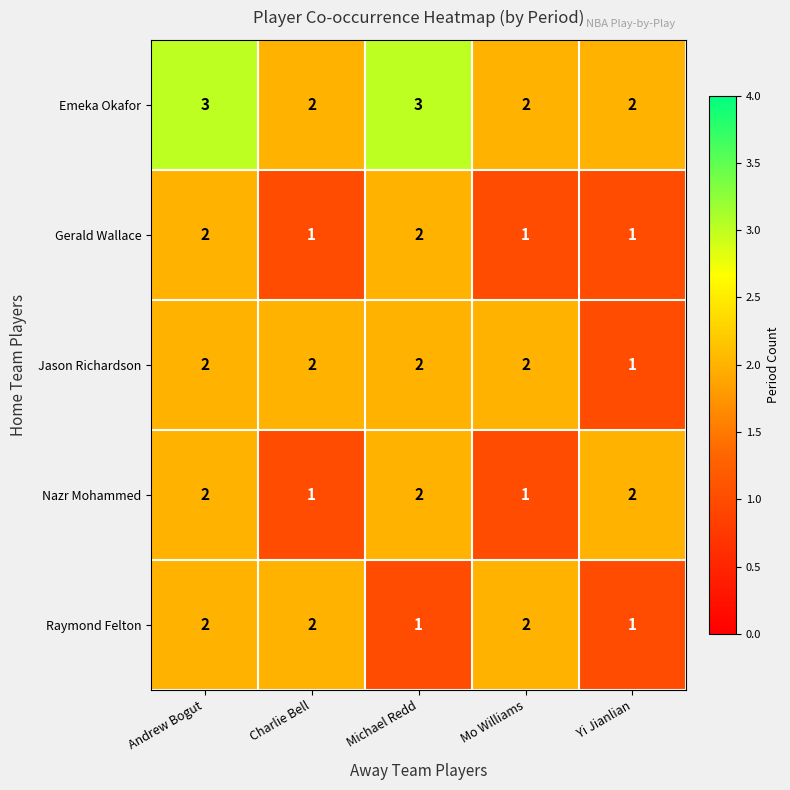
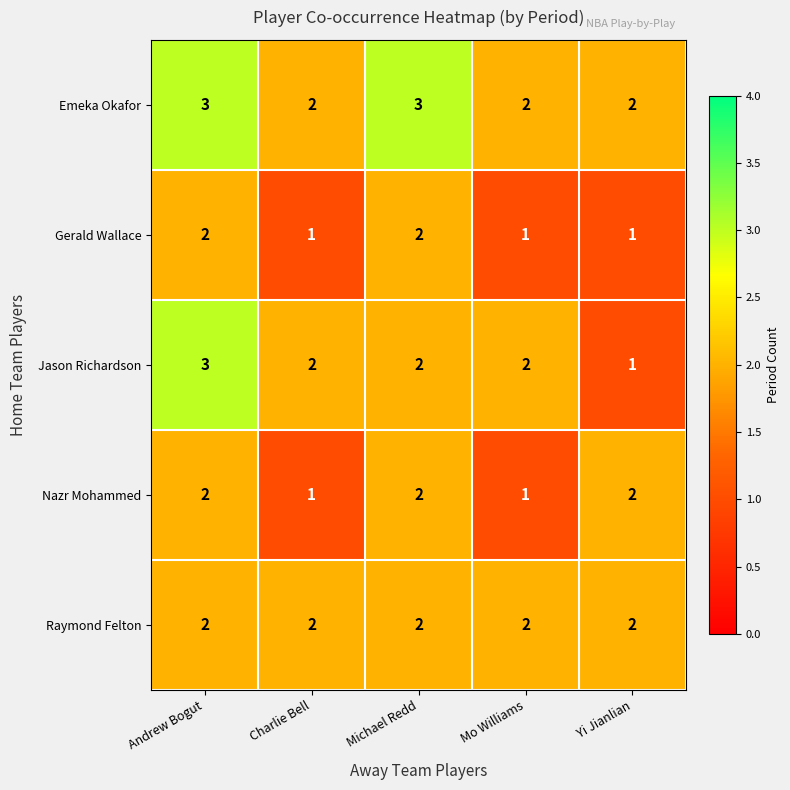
  {
    "Emeka Okafor": {
      "Andrew Bogut": 3,
      "Charlie Bell": 2,
      "Michael Redd": 3,
      "Mo Williams": 2,
      "Yi Jianlian": 2
    },
    "Gerald Wallace": {
      "Andrew Bogut": 2,
      "Charlie Bell": 1,
      "Michael Redd": 2,
      "Mo Williams": 1,
      "Yi Jianlian": 1
    },
    "Jason Richardson": {
-     "Andrew Bogut": 2,
+     "Andrew Bogut": 3,
      "Charlie Bell": 2,
      "Michael Redd": 2,
      "Mo Williams": 2,
      "Yi Jianlian": 1
    },
    "Nazr Mohammed": {
      "Andrew Bogut": 2,
      "Charlie Bell": 1,
      "Michael Redd": 2,
      "Mo Williams": 1,
      "Yi Jianlian": 2
    },
    "Raymond Felton": {
      "Andrew Bogut": 2,
      "Charlie Bell": 2,
-     "Michael Redd": 1,
+     "Michael Redd": 2,
      "Mo Williams": 2,
-     "Yi Jianlian": 1
+     "Yi Jianlian": 2
    }
  }
